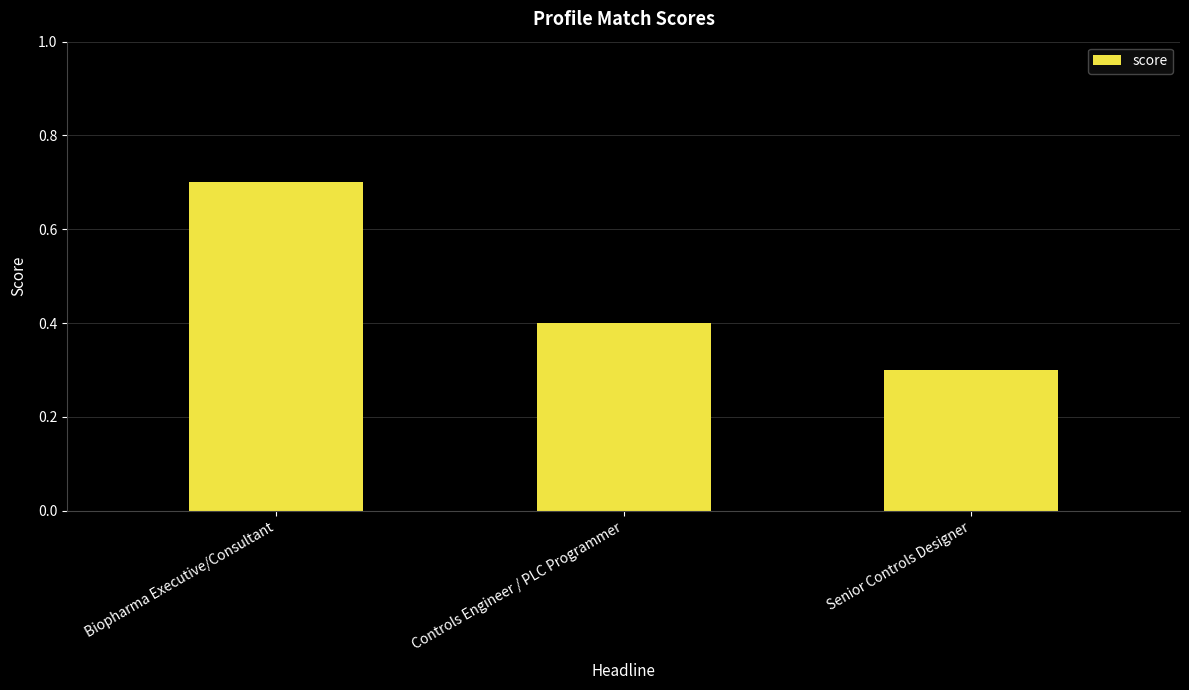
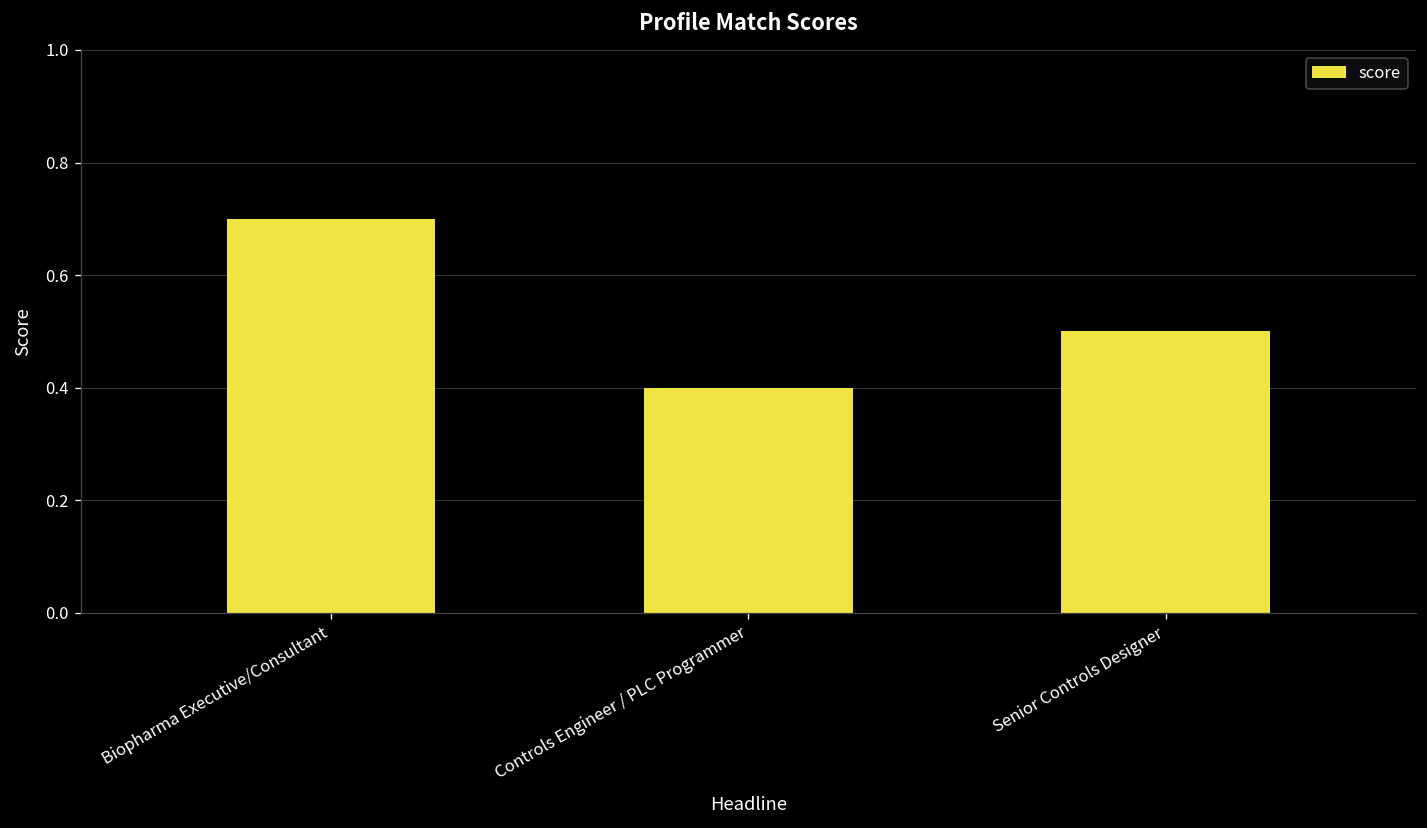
  {
    "Biopharma Executive/Consultant": 0.7,
    "Controls Engineer / PLC Programmer": 0.4,
-   "Senior Controls Designer": 0.3
+   "Senior Controls Designer": 0.5
  }
